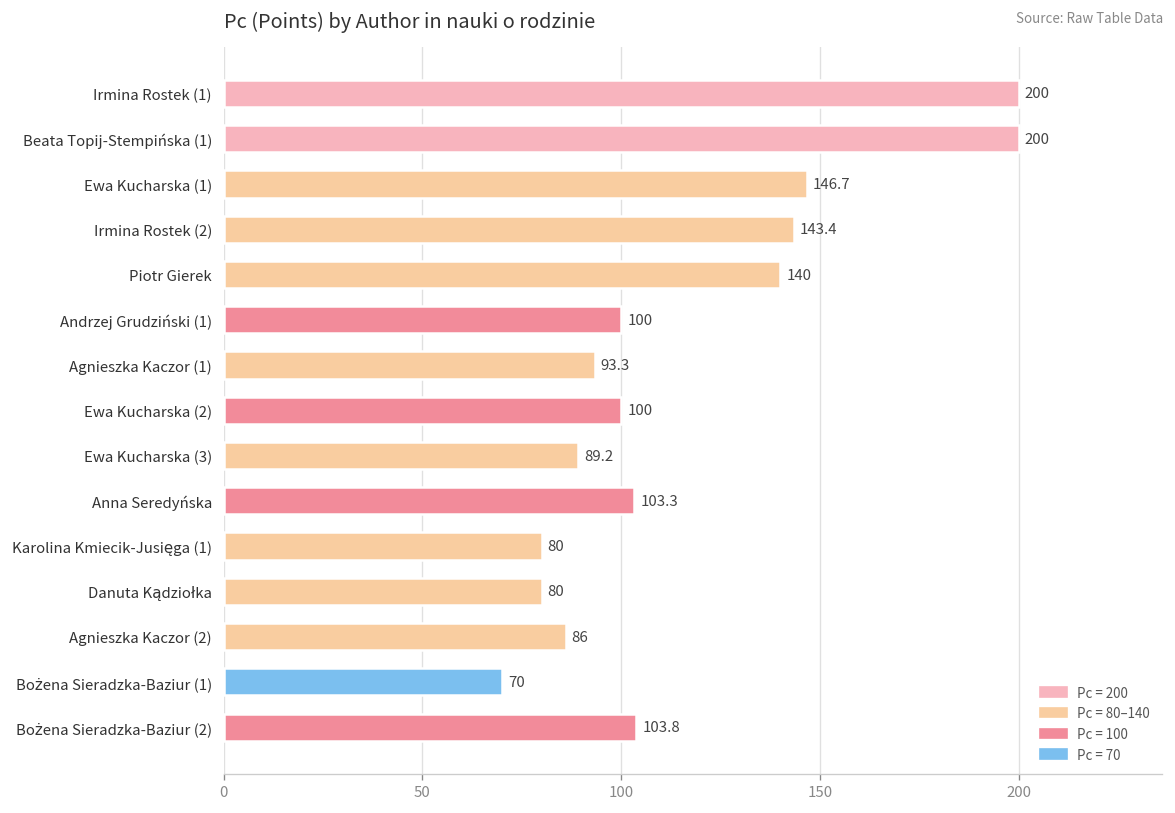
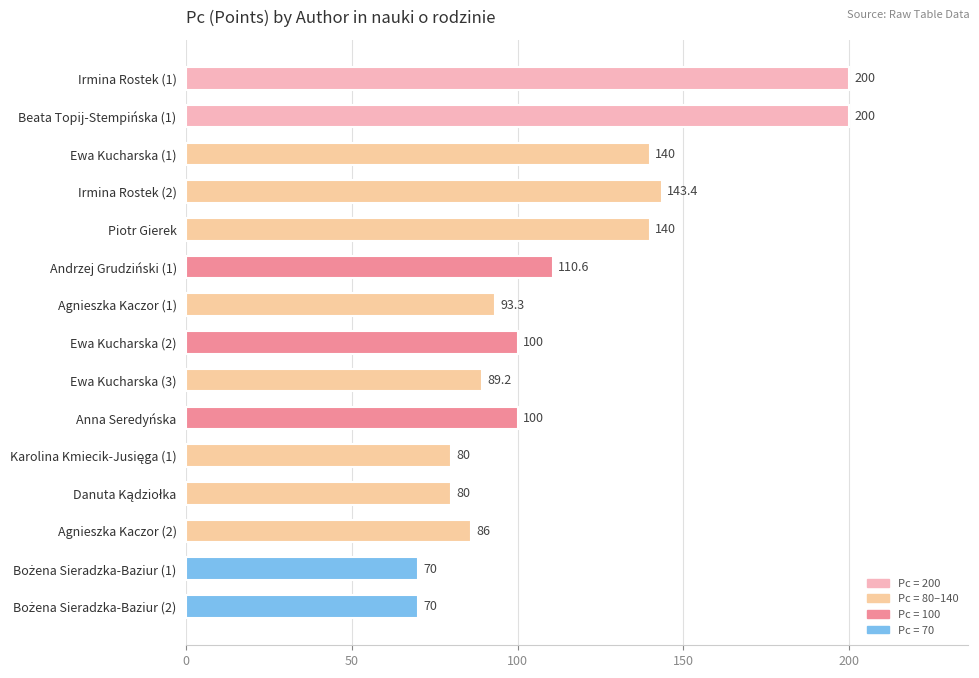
  {
    "Irmina Rostek (1)": 200,
    "Beata Topij-Stempińska (1)": 200,
-   "Ewa Kucharska (1)": 146.7,
+   "Ewa Kucharska (1)": 140,
    "Irmina Rostek (2)": 143.4,
    "Piotr Gierek": 140,
-   "Andrzej Grudziński (1)": 100,
+   "Andrzej Grudziński (1)": 110.6,
    "Agnieszka Kaczor (1)": 93.3,
    "Ewa Kucharska (2)": 100,
    "Ewa Kucharska (3)": 89.2,
-   "Anna Seredyńska": 103.3,
+   "Anna Seredyńska": 100,
    "Karolina Kmiecik-Jusięga (1)": 80,
    "Danuta Kądziołka": 80,
    "Agnieszka Kaczor (2)": 86,
    "Bożena Sieradzka-Baziur (1)": 70,
-   "Bożena Sieradzka-Baziur (2)": 103.8
+   "Bożena Sieradzka-Baziur (2)": 70
  }
